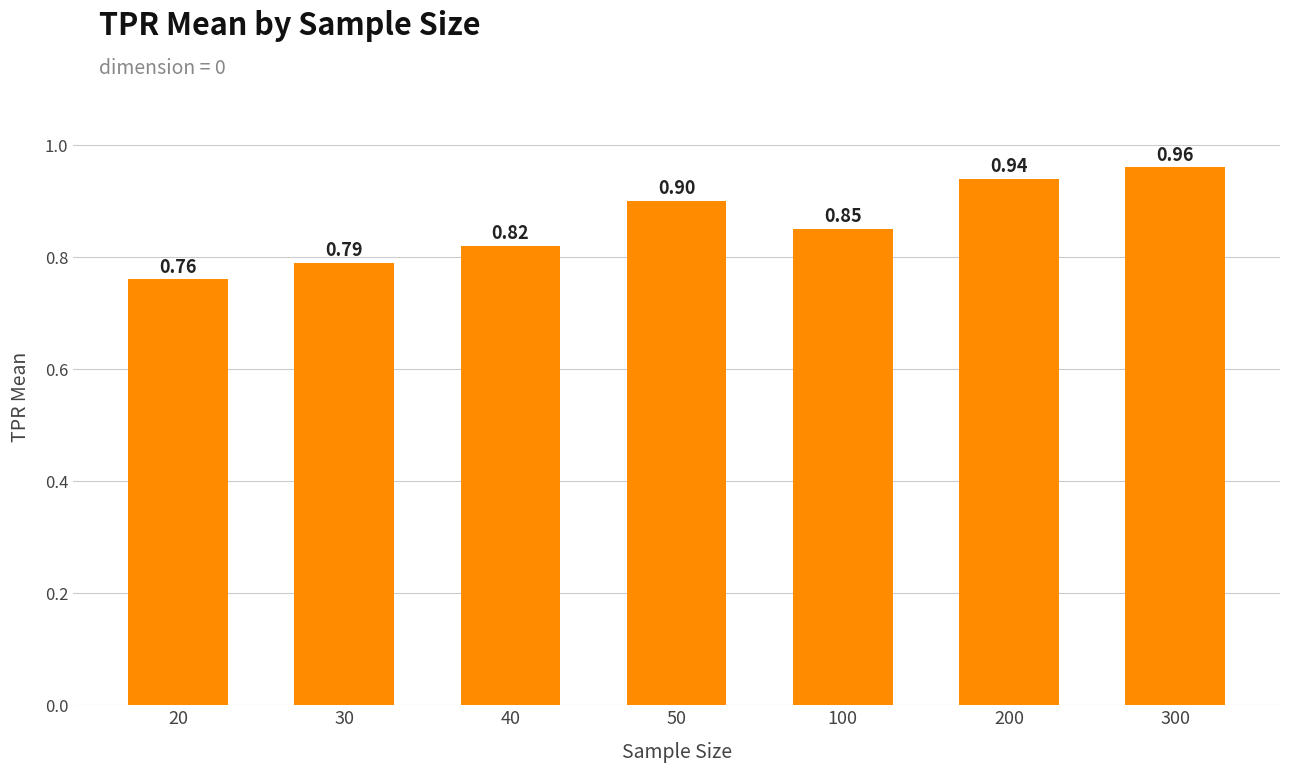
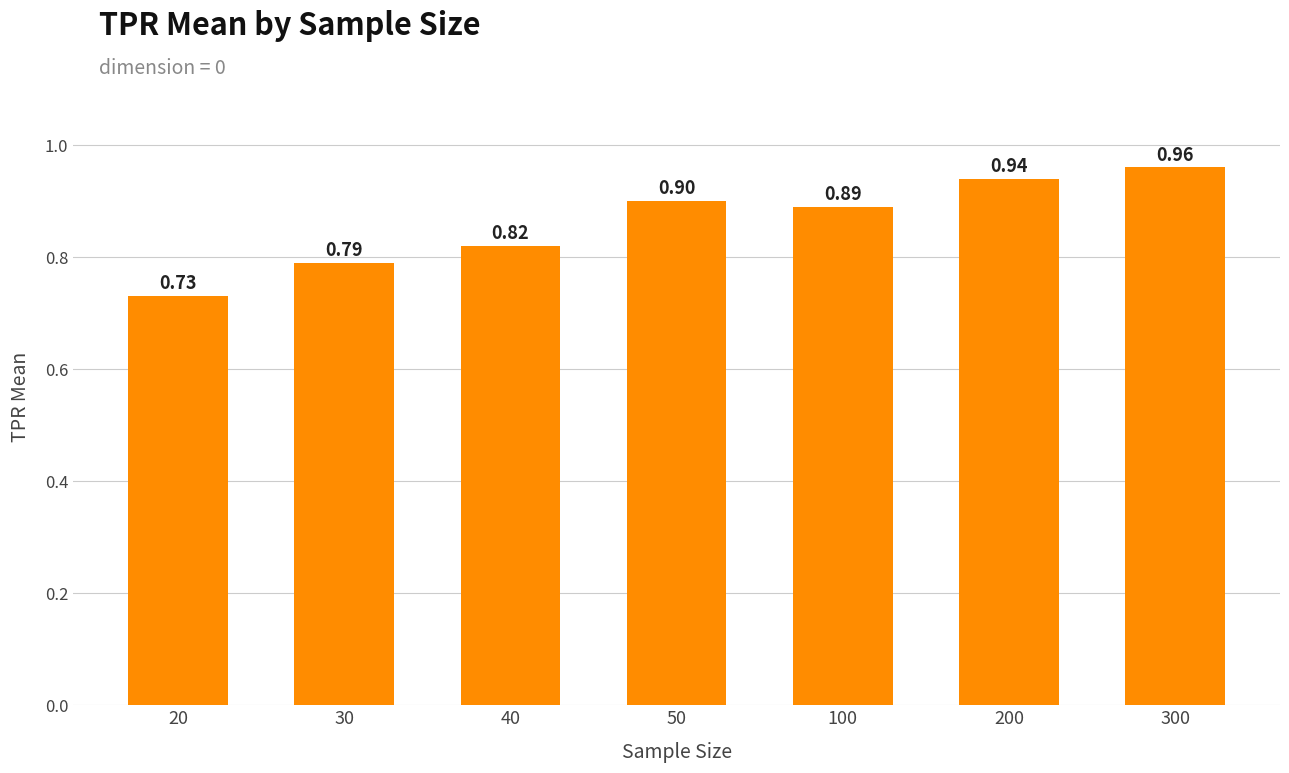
  {
-   "20": 0.76,
+   "20": 0.73,
    "30": 0.79,
    "40": 0.82,
    "50": 0.90,
-   "100": 0.85,
+   "100": 0.89,
    "200": 0.94,
    "300": 0.96
  }
